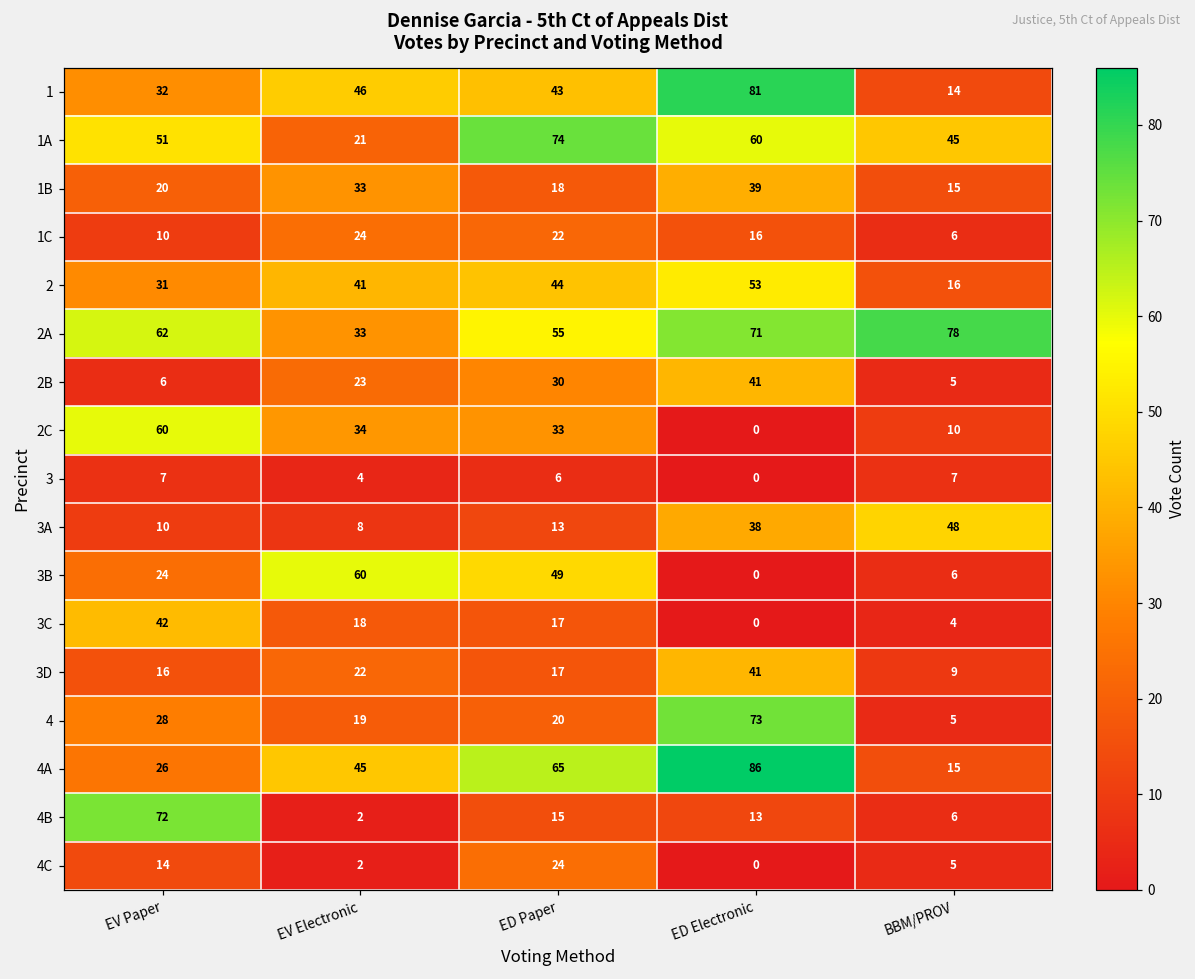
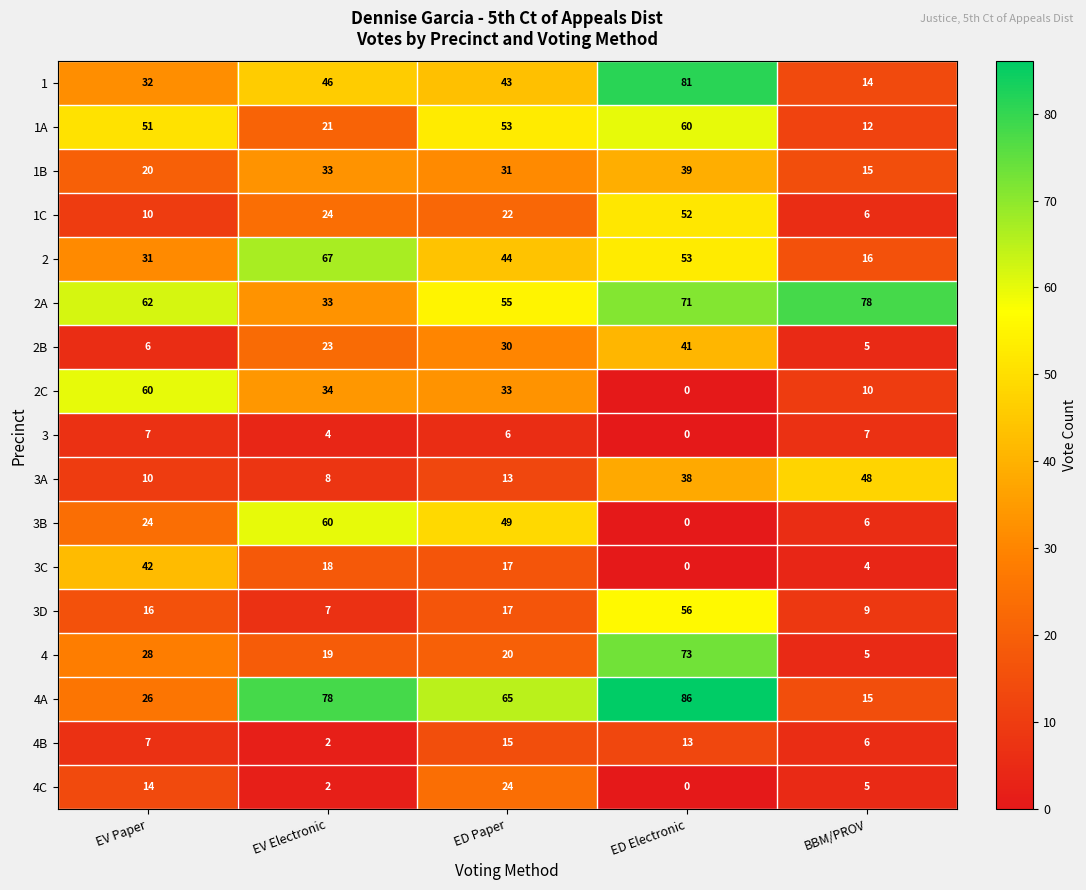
  {
    "1": {
      "EV Paper": 32,
      "EV Electronic": 46,
      "ED Paper": 43,
      "ED Electronic": 81,
      "BBM/PROV": 14
    },
    "1A": {
      "EV Paper": 51,
      "EV Electronic": 21,
-     "ED Paper": 74,
+     "ED Paper": 53,
      "ED Electronic": 60,
-     "BBM/PROV": 45
+     "BBM/PROV": 12
    },
    "1B": {
      "EV Paper": 20,
      "EV Electronic": 33,
-     "ED Paper": 18,
+     "ED Paper": 31,
      "ED Electronic": 39,
      "BBM/PROV": 15
    },
    "1C": {
      "EV Paper": 10,
      "EV Electronic": 24,
      "ED Paper": 22,
-     "ED Electronic": 16,
+     "ED Electronic": 52,
      "BBM/PROV": 6
    },
    "2": {
      "EV Paper": 31,
-     "EV Electronic": 41,
+     "EV Electronic": 67,
      "ED Paper": 44,
      "ED Electronic": 53,
      "BBM/PROV": 16
    },
    "2A": {
      "EV Paper": 62,
      "EV Electronic": 33,
      "ED Paper": 55,
      "ED Electronic": 71,
      "BBM/PROV": 78
    },
    "2B": {
      "EV Paper": 6,
      "EV Electronic": 23,
      "ED Paper": 30,
      "ED Electronic": 41,
      "BBM/PROV": 5
    },
    "2C": {
      "EV Paper": 60,
      "EV Electronic": 34,
      "ED Paper": 33,
      "ED Electronic": 0,
      "BBM/PROV": 10
    },
    "3": {
      "EV Paper": 7,
      "EV Electronic": 4,
      "ED Paper": 6,
      "ED Electronic": 0,
      "BBM/PROV": 7
    },
    "3A": {
      "EV Paper": 10,
      "EV Electronic": 8,
      "ED Paper": 13,
      "ED Electronic": 38,
      "BBM/PROV": 48
    },
    "3B": {
      "EV Paper": 24,
      "EV Electronic": 60,
      "ED Paper": 49,
      "ED Electronic": 0,
      "BBM/PROV": 6
    },
    "3C": {
      "EV Paper": 42,
      "EV Electronic": 18,
      "ED Paper": 17,
      "ED Electronic": 0,
      "BBM/PROV": 4
    },
    "3D": {
      "EV Paper": 16,
-     "EV Electronic": 22,
+     "EV Electronic": 7,
      "ED Paper": 17,
-     "ED Electronic": 41,
+     "ED Electronic": 56,
      "BBM/PROV": 9
    },
    "4": {
      "EV Paper": 28,
      "EV Electronic": 19,
      "ED Paper": 20,
      "ED Electronic": 73,
      "BBM/PROV": 5
    },
    "4A": {
      "EV Paper": 26,
-     "EV Electronic": 45,
+     "EV Electronic": 78,
      "ED Paper": 65,
      "ED Electronic": 86,
      "BBM/PROV": 15
    },
    "4B": {
-     "EV Paper": 72,
+     "EV Paper": 7,
      "EV Electronic": 2,
      "ED Paper": 15,
      "ED Electronic": 13,
      "BBM/PROV": 6
    },
    "4C": {
      "EV Paper": 14,
      "EV Electronic": 2,
      "ED Paper": 24,
      "ED Electronic": 0,
      "BBM/PROV": 5
    }
  }
